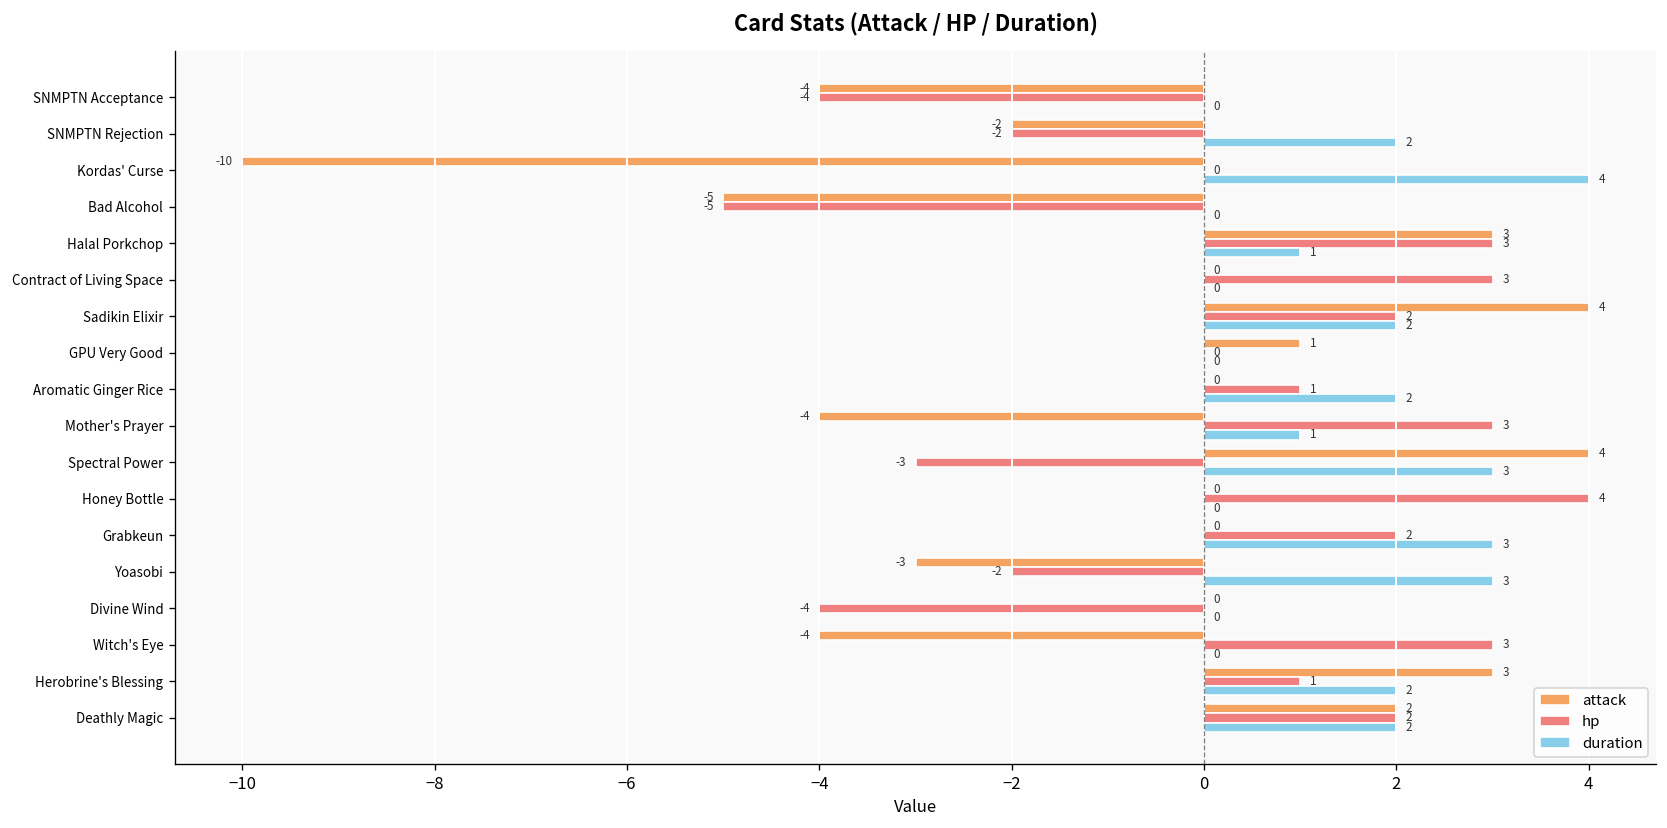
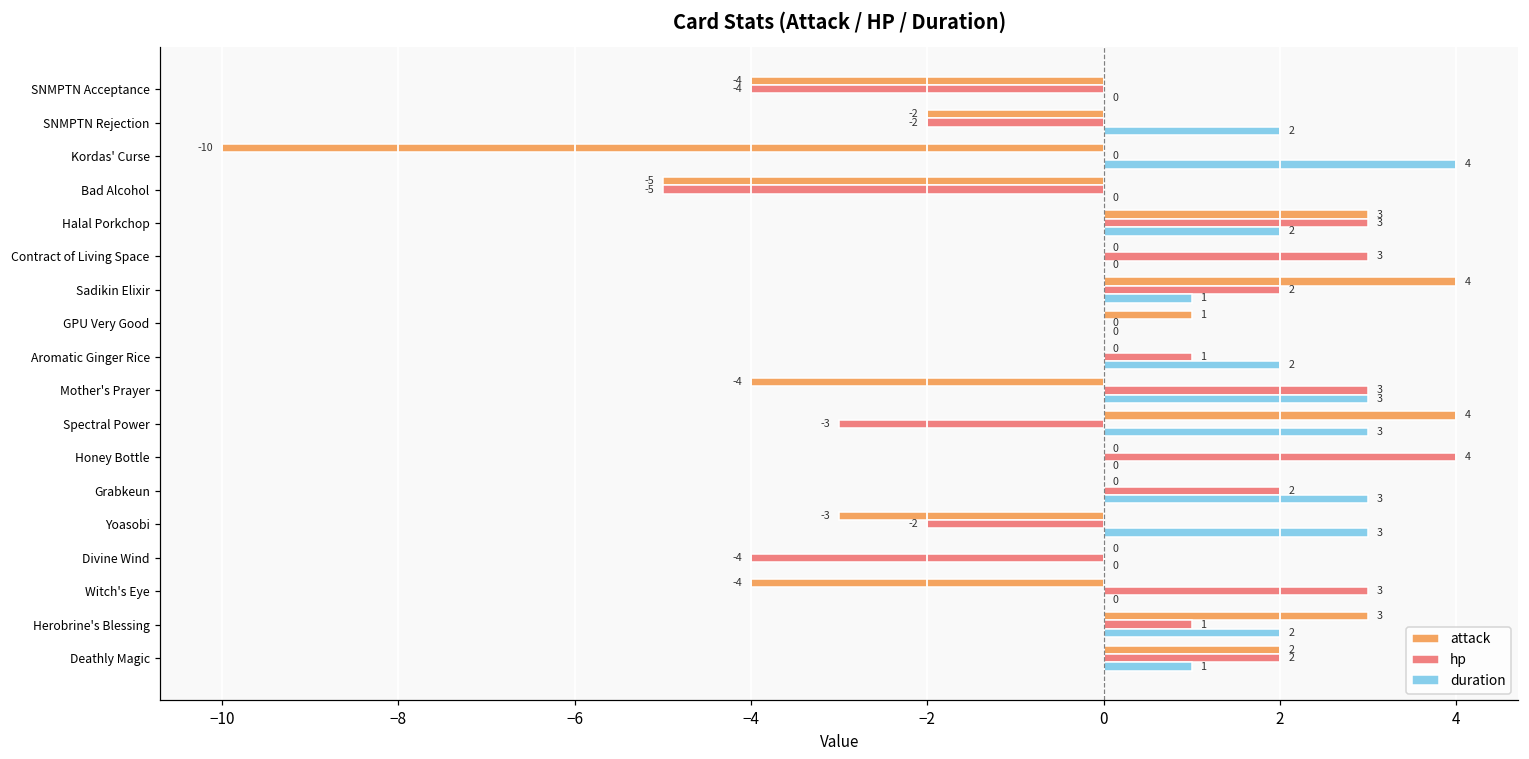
  {
    "duration": {
      "SNMPTN Acceptance": 0,
      "SNMPTN Rejection": 2,
      "Kordas' Curse": 4,
      "Bad Alcohol": 0,
-     "Halal Porkchop": 1,
+     "Halal Porkchop": 2,
      "Contract of Living Space": 0,
-     "Sadikin Elixir": 2,
+     "Sadikin Elixir": 1,
      "Aromatic Ginger Rice": 2,
-     "Mother's Prayer": 1,
+     "Mother's Prayer": 3,
      "Spectral Power": 3,
      "Honey Bottle": 0,
      "Grabkeun": 3,
      "Yoasobi": 3,
      "Divine Wind": 0,
      "Witch's Eye": 0,
      "Herobrine's Blessing": 2,
-     "Deathly Magic": 2
+     "Deathly Magic": 1
    }
  }
